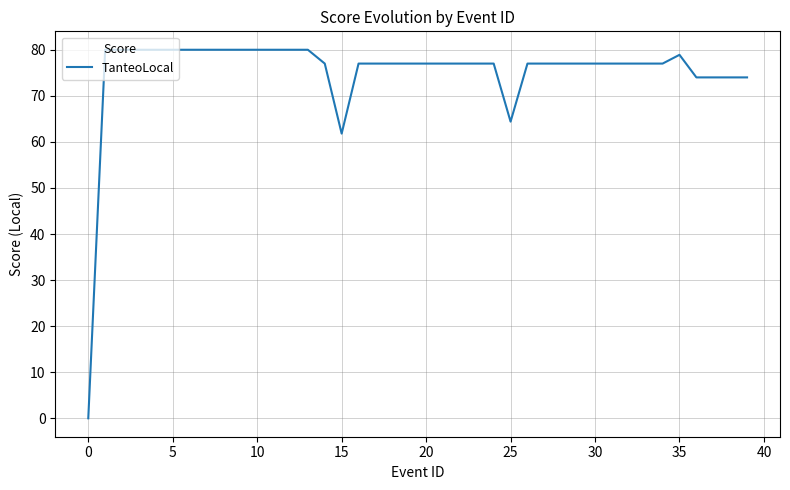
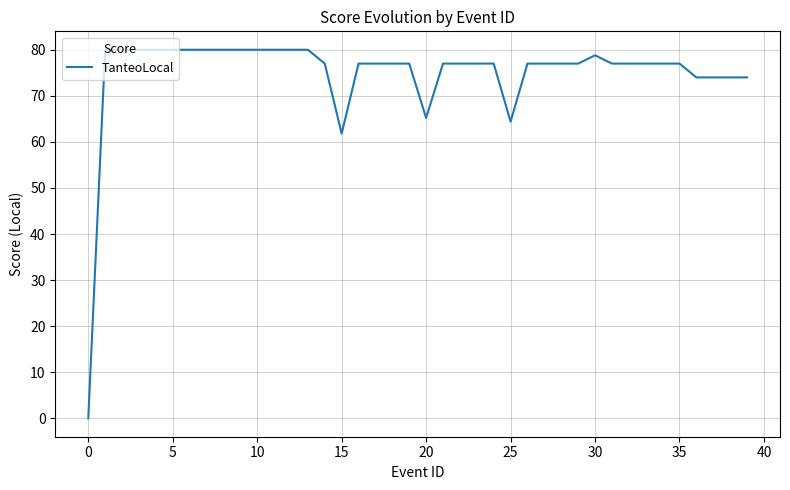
  {
    "0": 0,
    "10": 80,
    "15": 62,
-   "20": 77,
+   "20": 65,
    "25": 64,
-   "30": 77,
-   "35": 79
+   "30": 79,
+   "35": 77
  }
